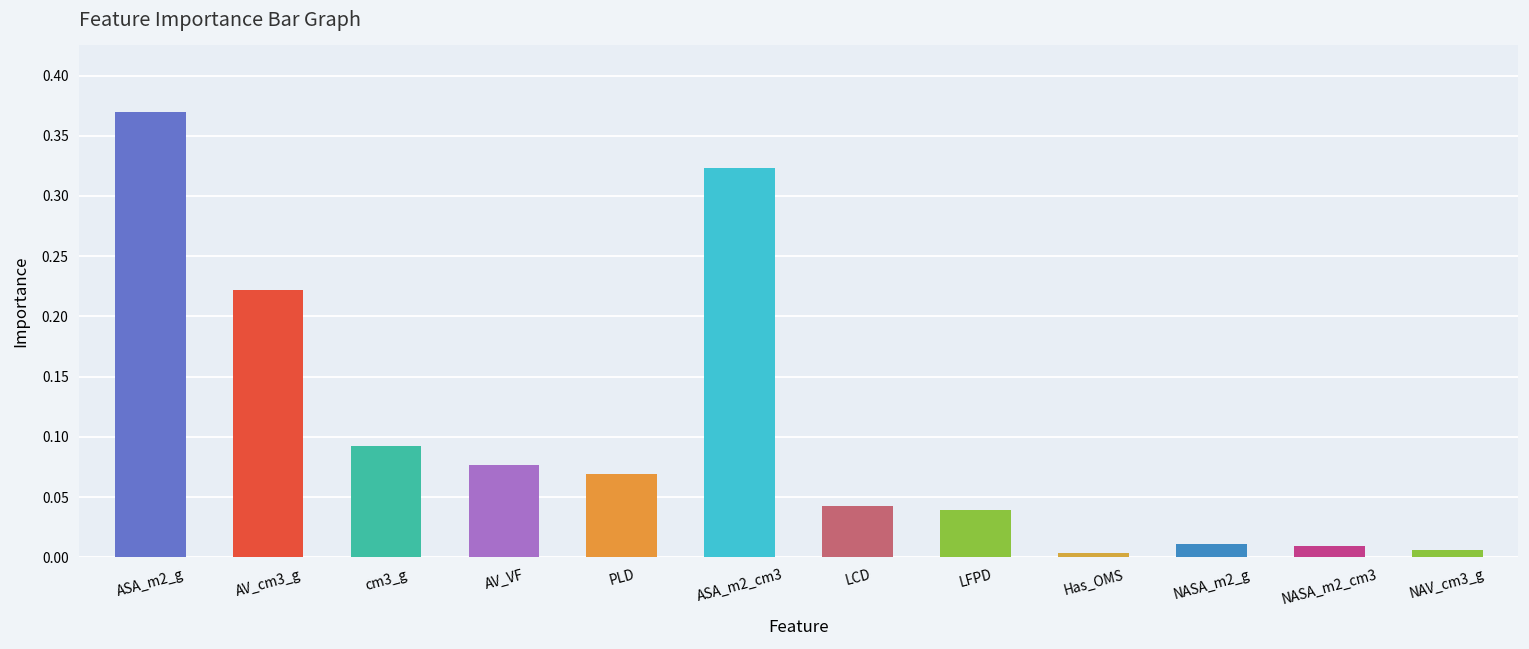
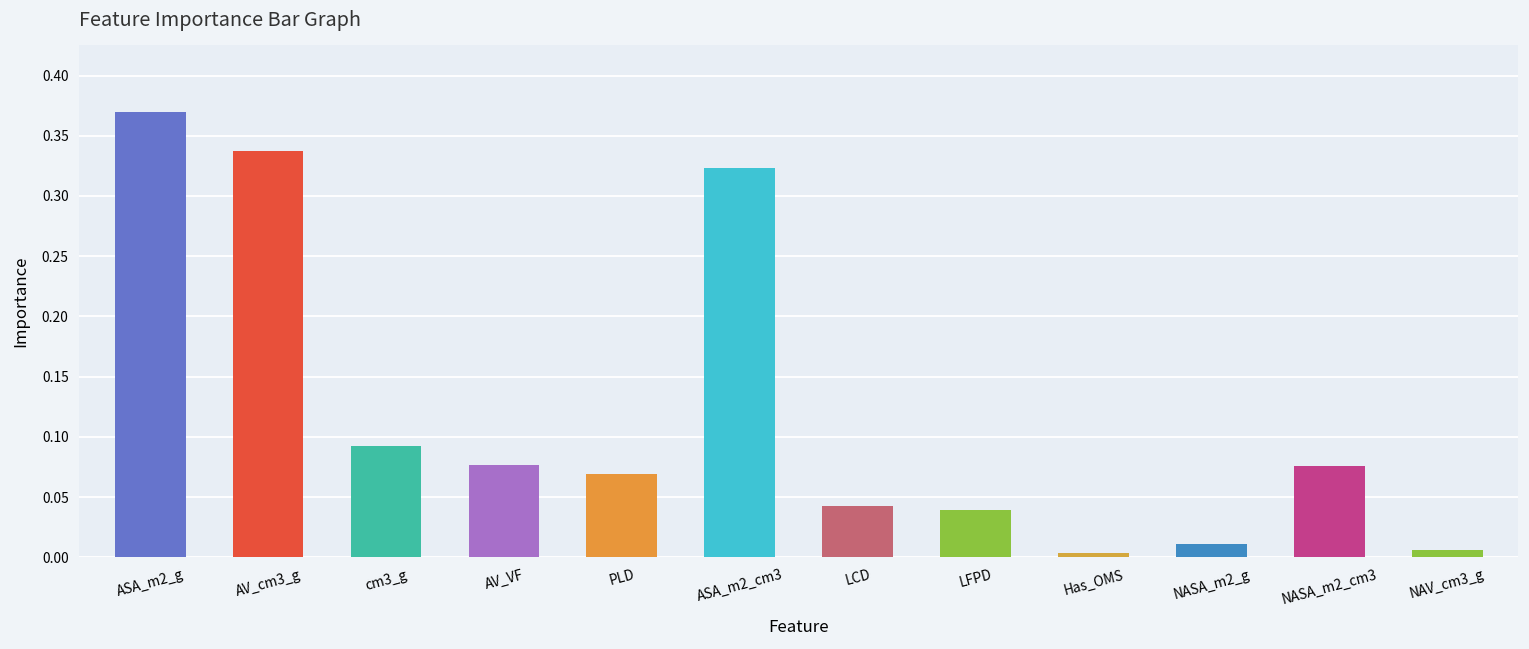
  {
    "ASA_m2_g": 0.370,
-   "AV_cm3_g": 0.222,
+   "AV_cm3_g": 0.338,
    "cm3_g": 0.092,
    "AV_VF": 0.077,
    "PLD": 0.069,
    "ASA_m2_cm3": 0.324,
    "LCD": 0.042,
    "LFPD": 0.039,
    "Has_OMS": 0.004,
    "NASA_m2_g": 0.011,
-   "NASA_m2_cm3": 0.009,
+   "NASA_m2_cm3": 0.076,
    "NAV_cm3_g": 0.006
  }
